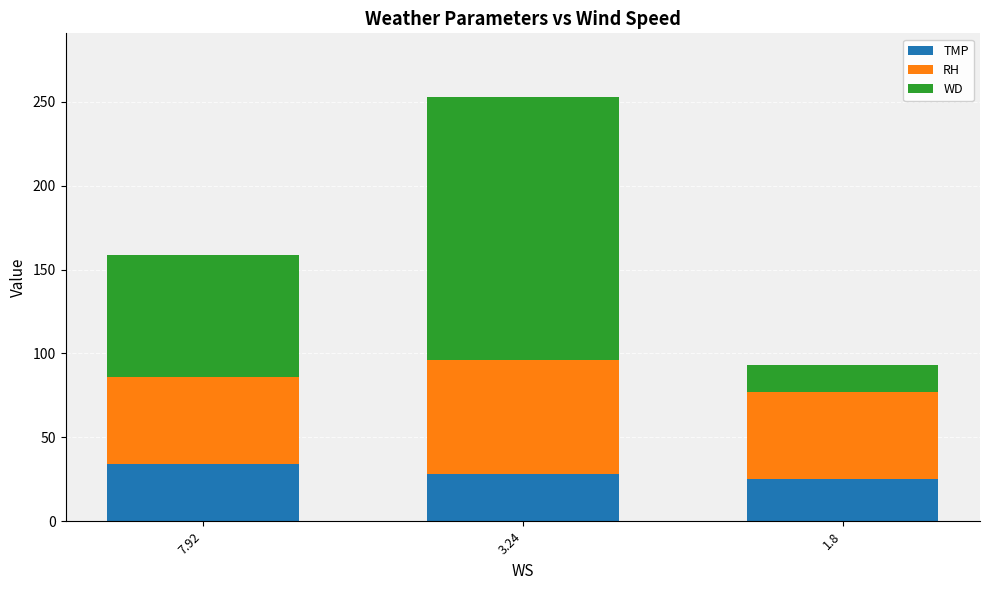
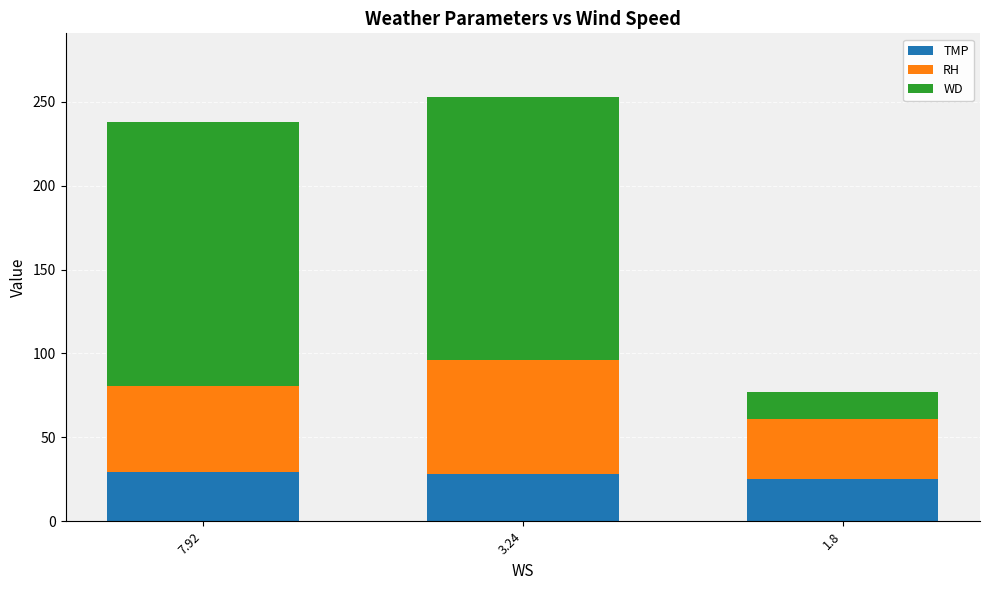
  {
    "TMP": {
-     "7.92": 34,
+     "7.92": 29,
      "3.24": 28,
      "1.8": 25
    },
    "RH": {
      "7.92": 52,
      "3.24": 68,
-     "1.8": 52
+     "1.8": 36
    },
    "WD": {
-     "7.92": 73,
+     "7.92": 157,
      "3.24": 157,
      "1.8": 16
    }
  }
